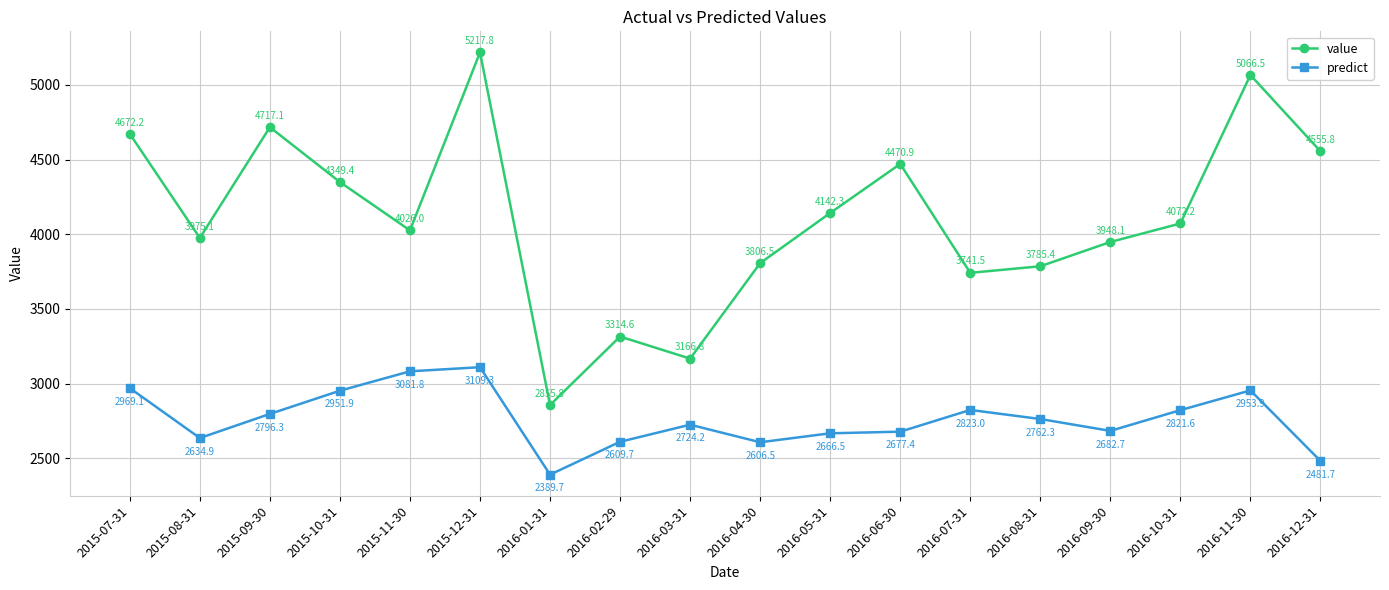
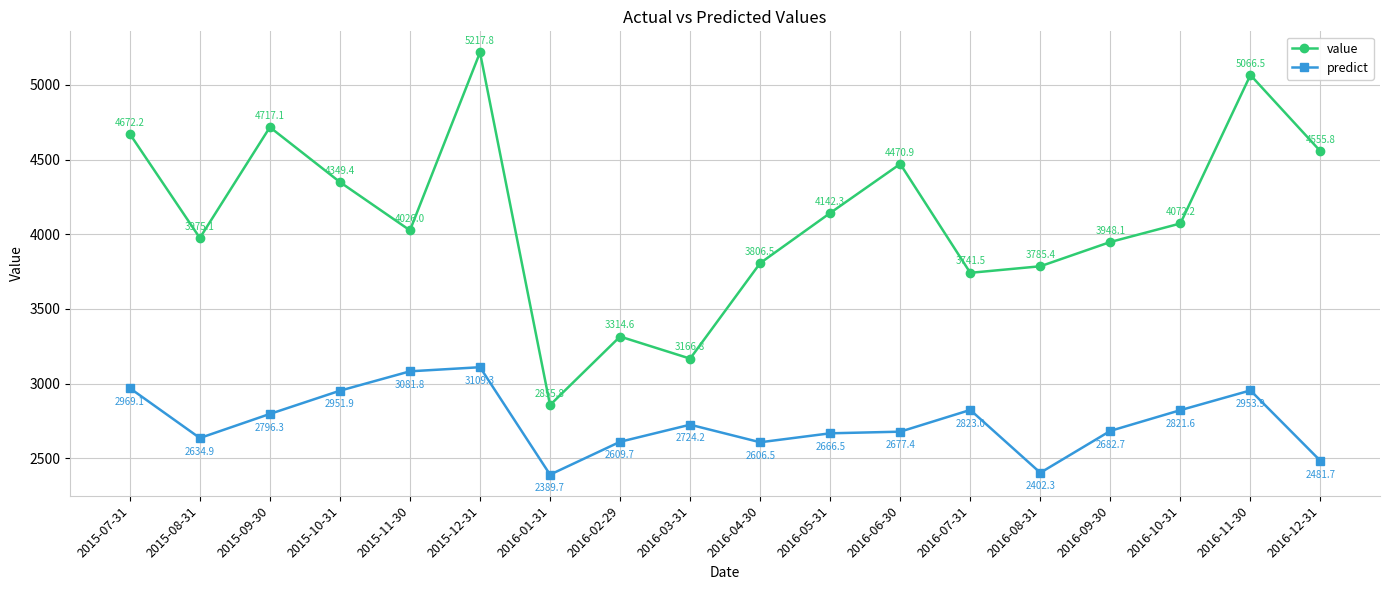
  {
    "value": {
      "2015-07-31": 4672.2,
      "2015-08-31": 3975.1,
      "2015-09-30": 4717.1,
      "2015-10-31": 4349.4,
      "2015-11-30": 4026.0,
      "2015-12-31": 5217.8,
      "2016-01-31": 2855.8,
      "2016-02-29": 3314.6,
      "2016-03-31": 3166.8,
      "2016-04-30": 3806.5,
      "2016-05-31": 4142.3,
      "2016-06-30": 4470.9,
      "2016-07-31": 3741.5,
      "2016-08-31": 3785.4,
      "2016-09-30": 3948.1,
      "2016-10-31": 4072.2,
      "2016-11-30": 5066.5,
      "2016-12-31": 4555.8
    },
    "predict": {
      "2015-07-31": 2969.1,
      "2015-08-31": 2634.9,
      "2015-09-30": 2796.3,
      "2015-10-31": 2951.9,
      "2015-11-30": 3081.8,
      "2015-12-31": 3109.3,
      "2016-01-31": 2389.7,
      "2016-02-29": 2609.7,
      "2016-03-31": 2724.2,
      "2016-04-30": 2606.5,
      "2016-05-31": 2666.5,
      "2016-06-30": 2677.4,
      "2016-07-31": 2823.0,
-     "2016-08-31": 2762.3,
+     "2016-08-31": 2402.3,
      "2016-09-30": 2682.7,
      "2016-10-31": 2821.6,
      "2016-11-30": 2953.9,
      "2016-12-31": 2481.7
    }
  }
